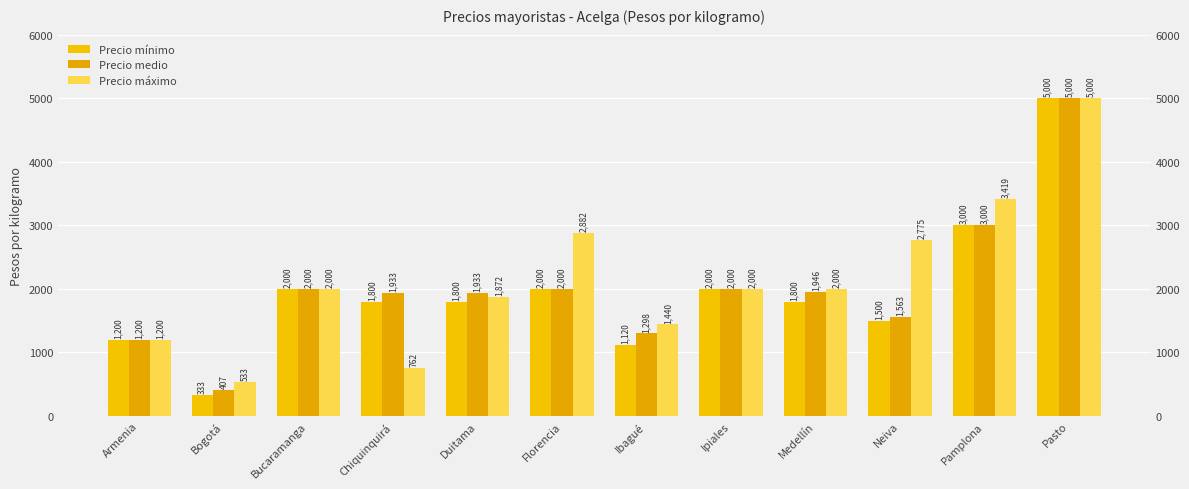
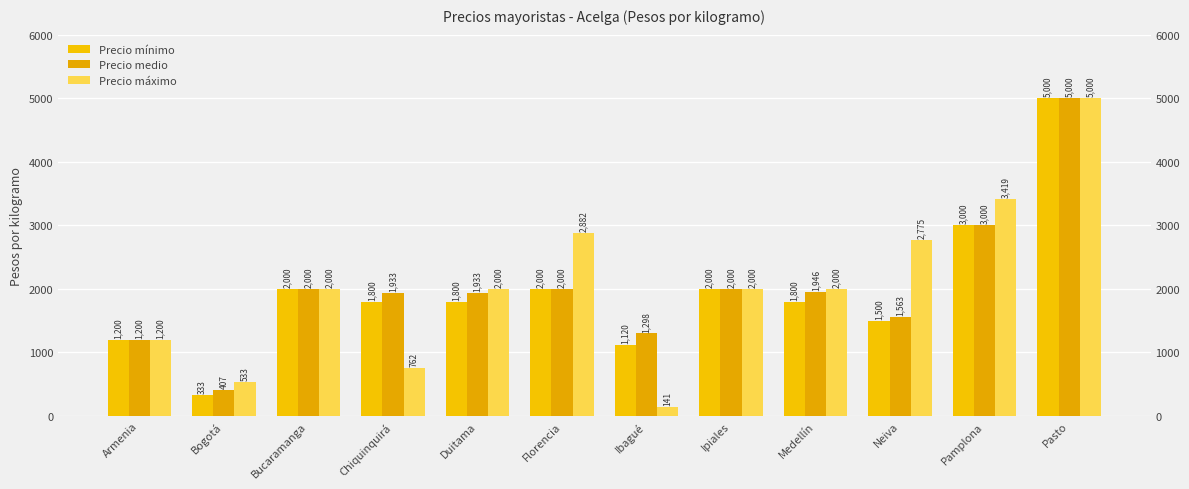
  {
    "Precio máximo": {
      "Armenia": "1,200",
      "Bogotá": "533",
      "Bucaramanga": "2,000",
      "Chiquinquirá": "762",
-     "Duitama": "1,872",
+     "Duitama": "2,000",
      "Florencia": "2,882",
-     "Ibagué": "1,440",
+     "Ibagué": "141",
      "Ipiales": "2,000",
      "Medellín": "2,000",
      "Neiva": "2,775",
      "Pamplona": "3,419",
      "Pasto": "5,000"
    }
  }
